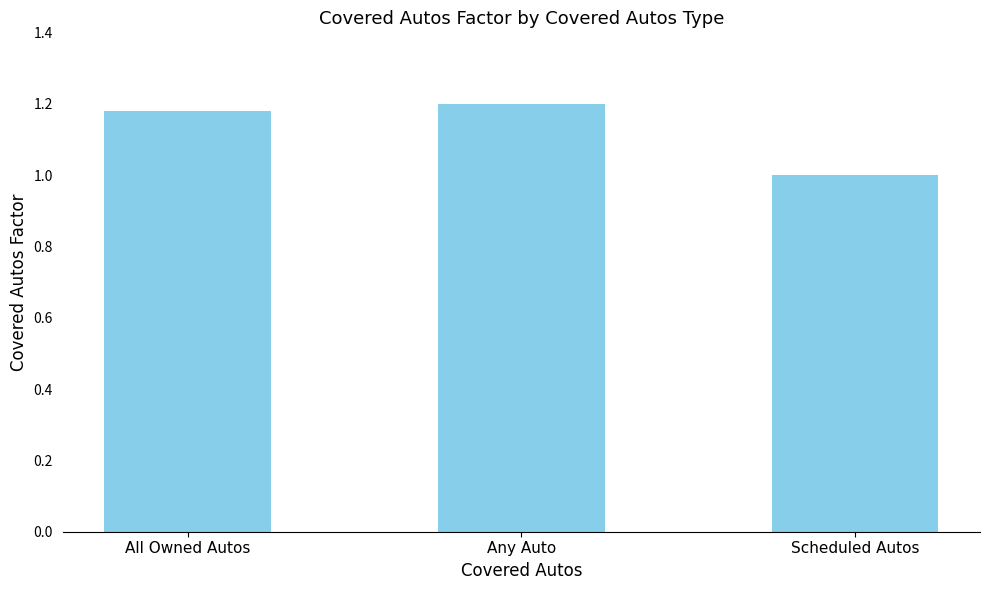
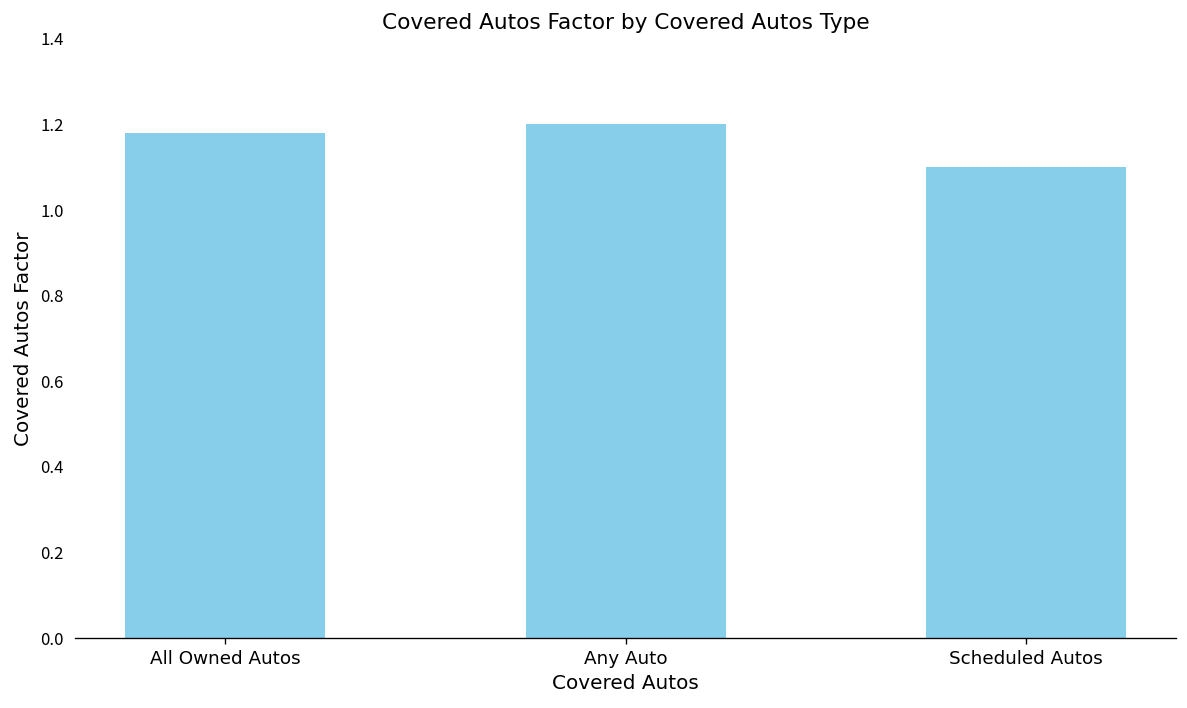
  {
    "All Owned Autos": 1.18,
    "Any Auto": 1.2,
-   "Scheduled Autos": 1.0
+   "Scheduled Autos": 1.1
  }
